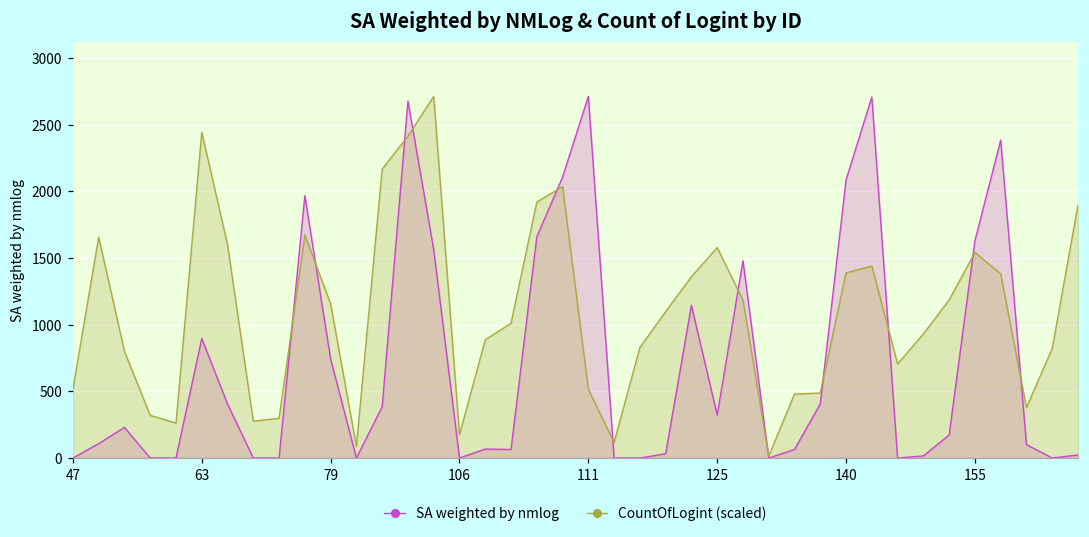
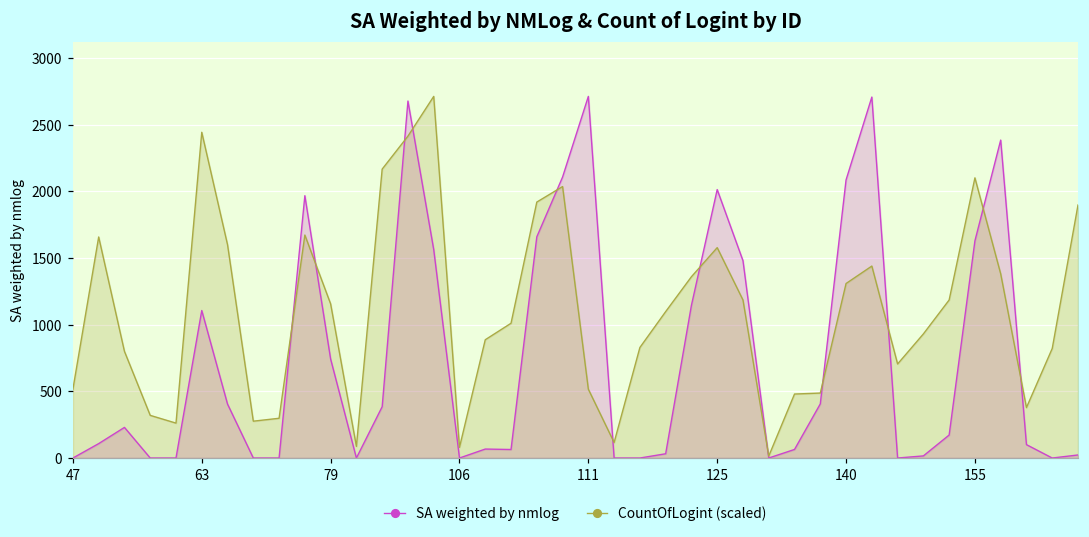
  {
    "SA weighted by nmlog": {
      "47": 0,
-     "63": 900,
+     "63": 1110,
      "79": 740,
      "106": 0,
      "111": 2710,
-     "125": 320,
+     "125": 2010,
      "140": 2090,
      "155": 1630
    },
    "CountOfLogint (scaled)": {
      "47": 520,
      "63": 2440,
      "79": 1160,
-     "106": 170,
+     "106": 80,
      "111": 520,
      "125": 1580,
-     "140": 1390,
-     "155": 1540
+     "140": 1310,
+     "155": 2100
    }
  }
